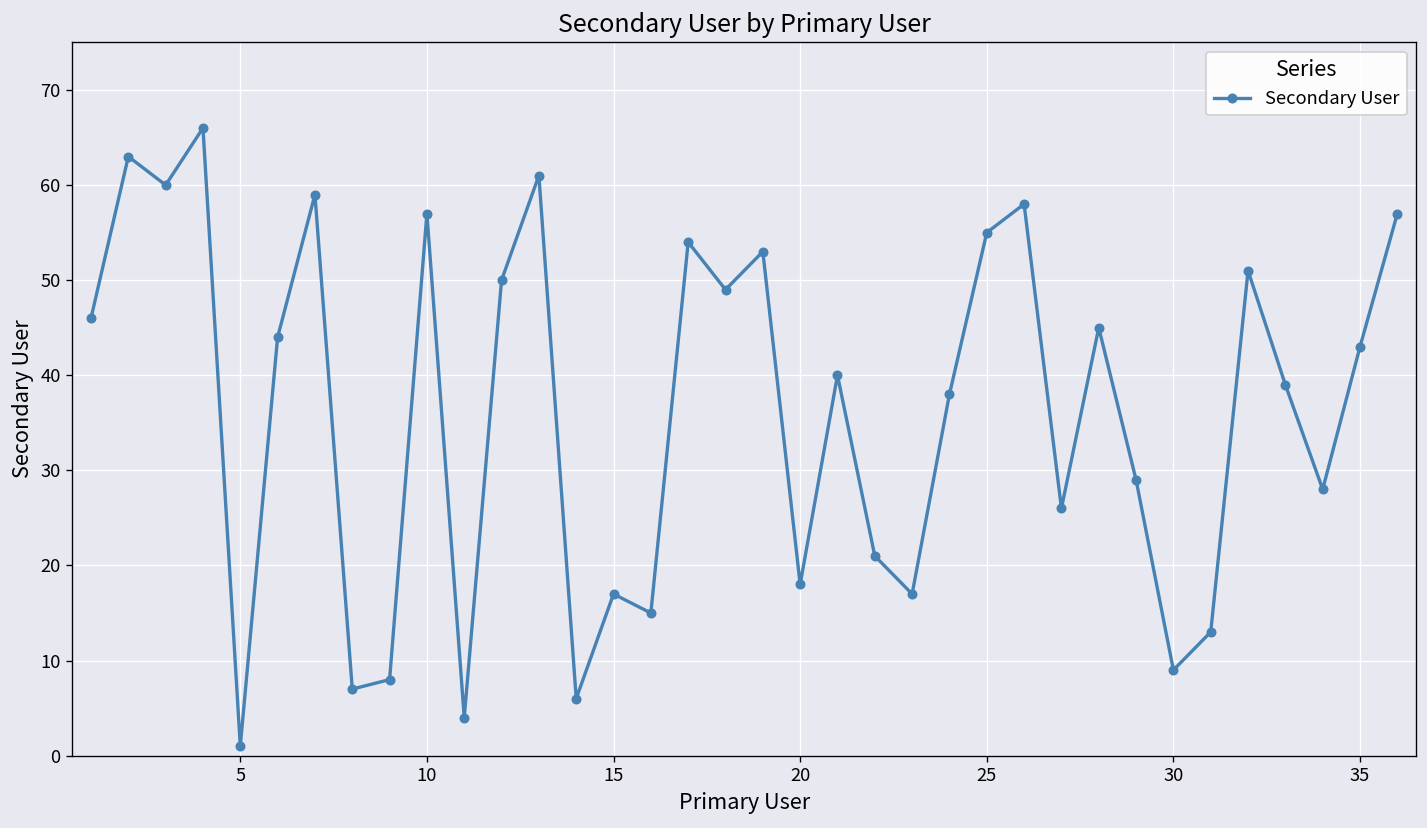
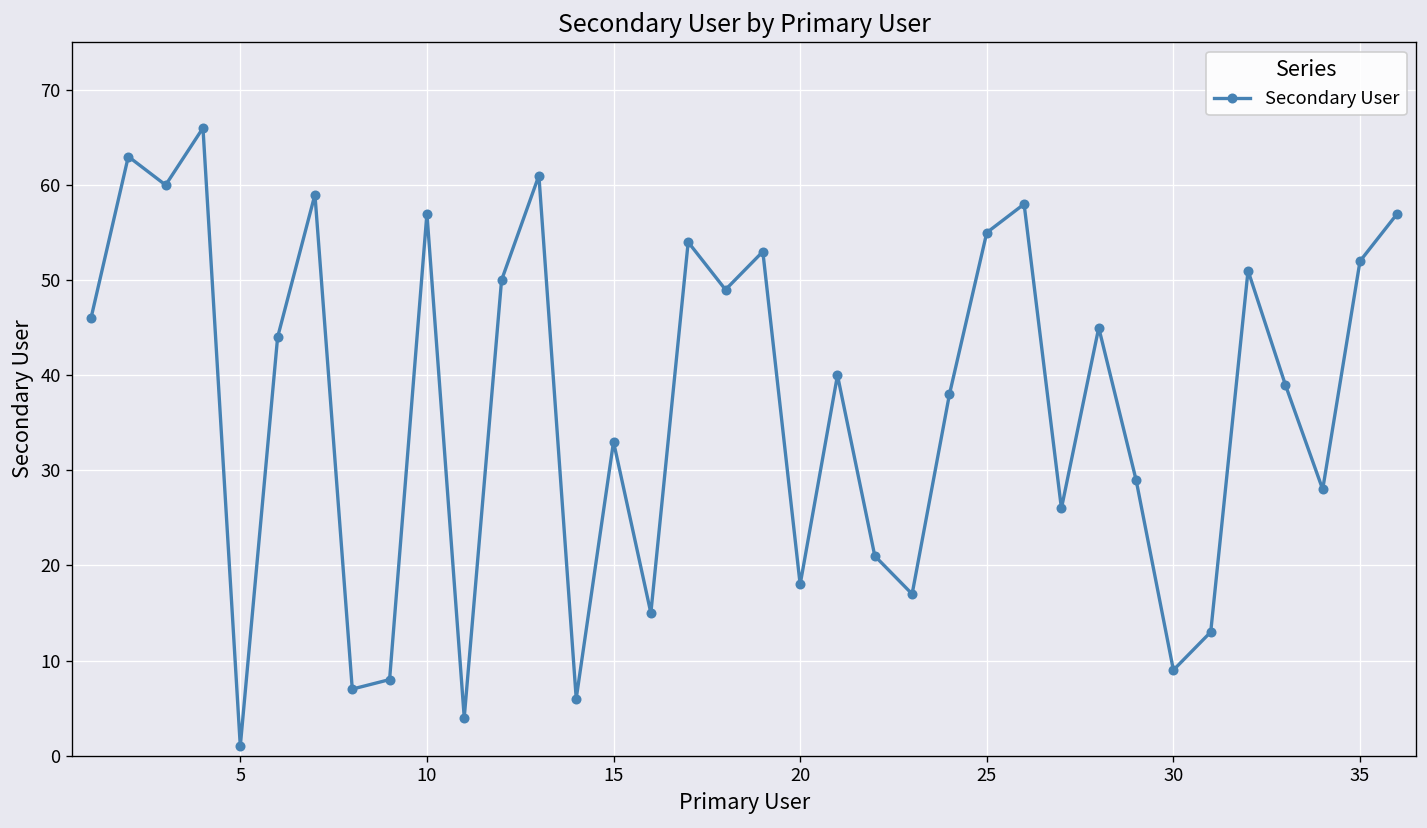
  {
    "5": 1,
    "10": 57,
-   "15": 17,
+   "15": 33,
    "20": 18,
    "25": 55,
    "30": 9,
-   "35": 43
+   "35": 52
  }
